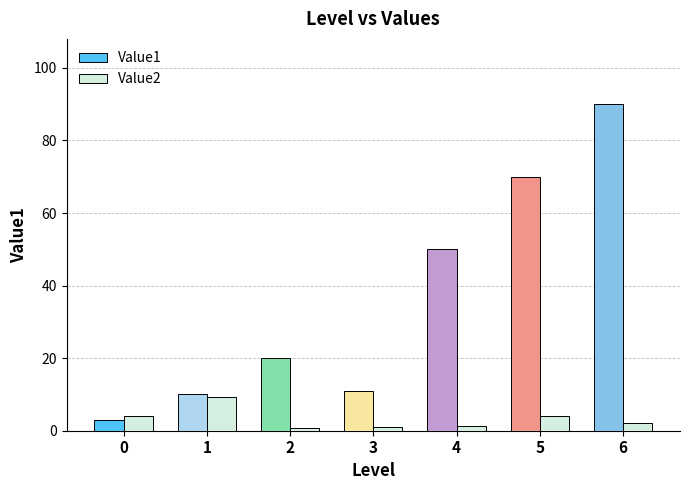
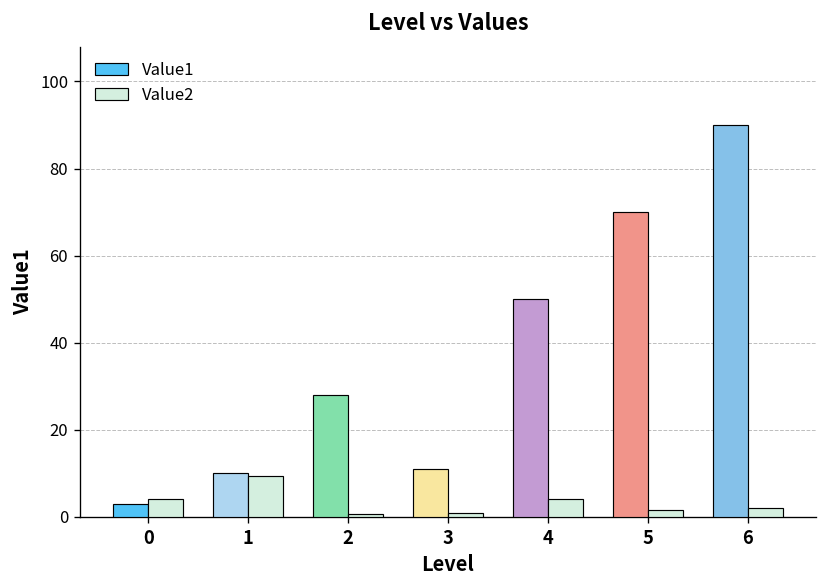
  {
    "Value1": {
      "0": 3,
      "1": 10,
-     "2": 20,
+     "2": 28,
      "3": 11,
      "4": 50,
      "5": 70,
      "6": 90
    },
    "Value2": {
      "0": 4,
      "1": 9,
      "2": 1,
      "3": 1,
-     "4": 1,
-     "5": 4,
+     "4": 4,
+     "5": 2,
      "6": 2
    }
  }
